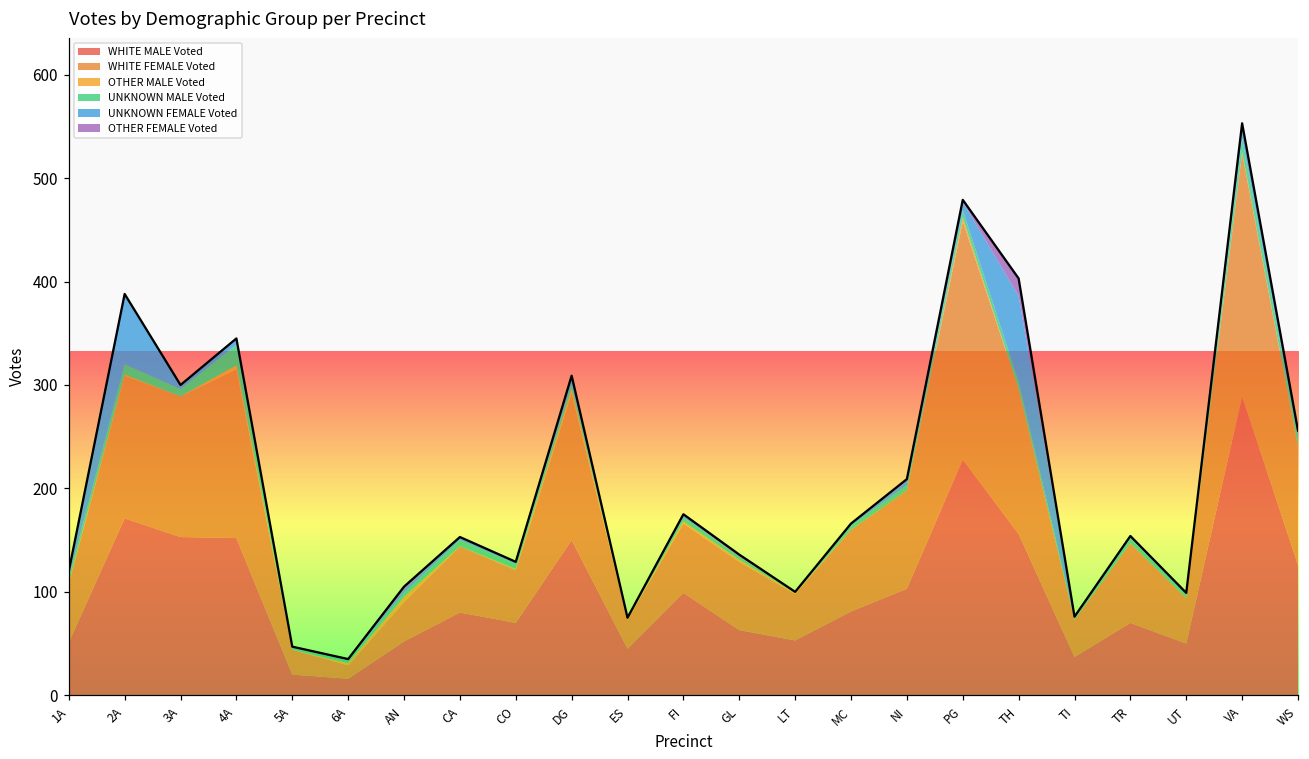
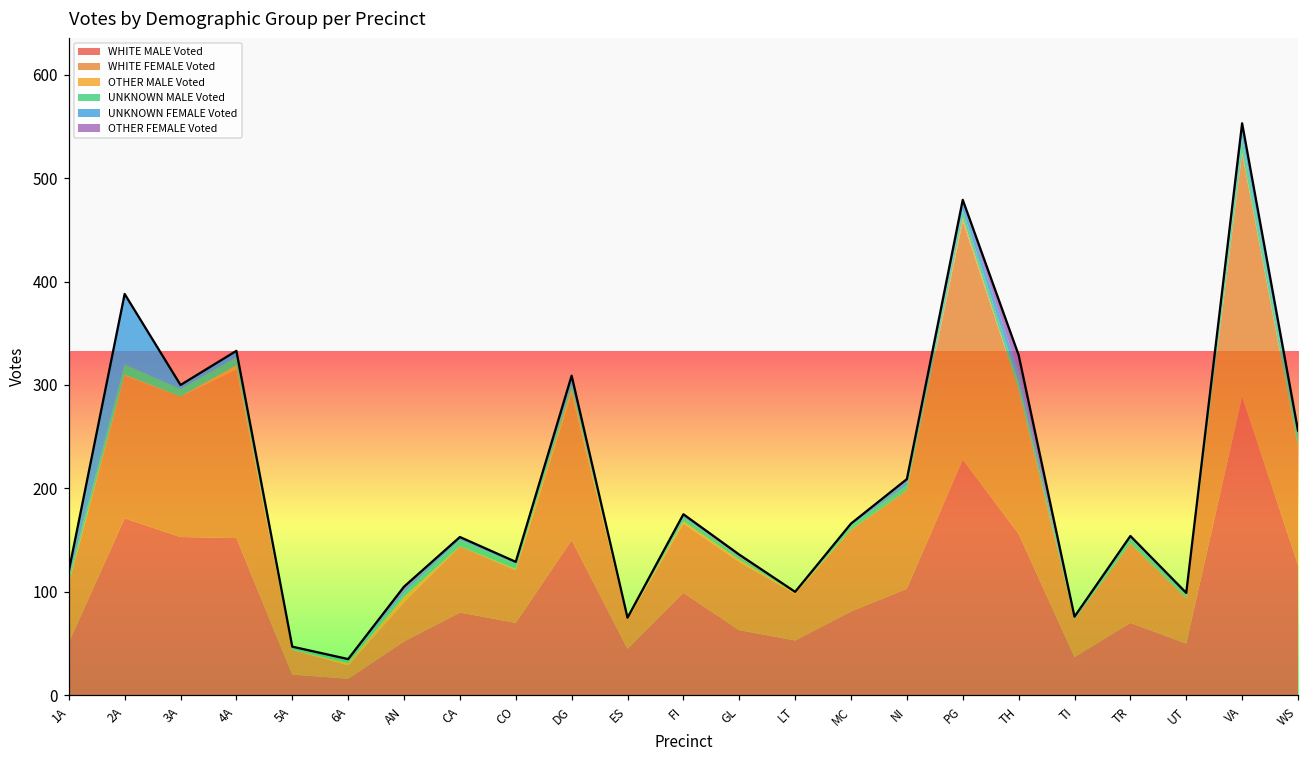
  {
    "UNKNOWN MALE Voted": {
      "2A": 10,
      "3A": 10,
-     "4A": 20,
+     "4A": 10,
      "AN": 0,
      "CA": 10,
      "DG": 10,
      "NI": 10,
      "PG": 10,
      "TH": 10,
      "VA": 10,
      "WS": 10
    },
    "UNKNOWN FEMALE Voted": {
      "AN": 0,
      "DG": 10,
-     "TH": 80,
+     "TH": 10,
      "VA": 10
    },
    "OTHER FEMALE Voted": {
      "1A": 10,
      "AN": 0,
      "DG": 0,
      "TH": 20,
      "VA": 0
    }
  }
